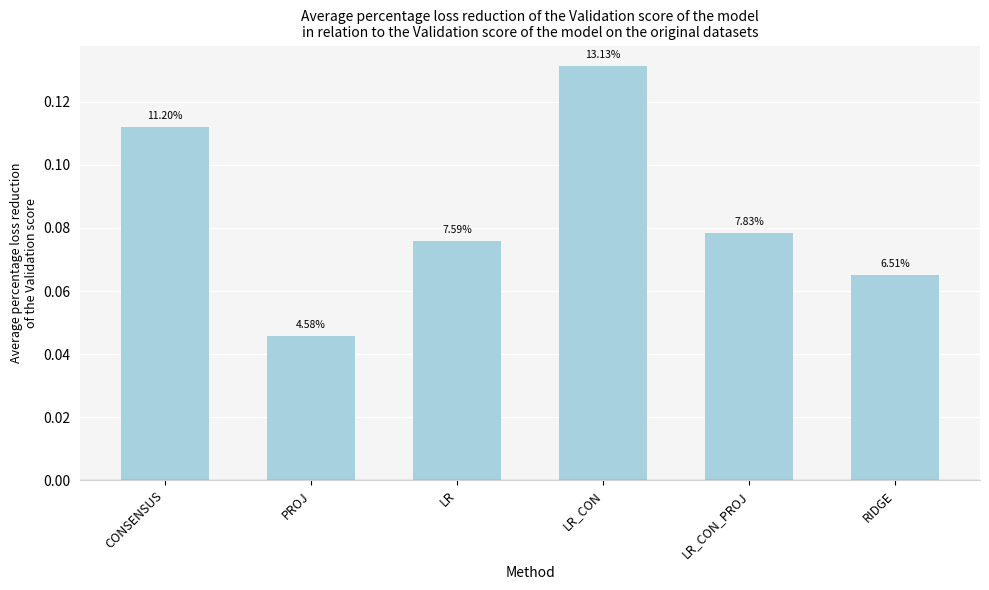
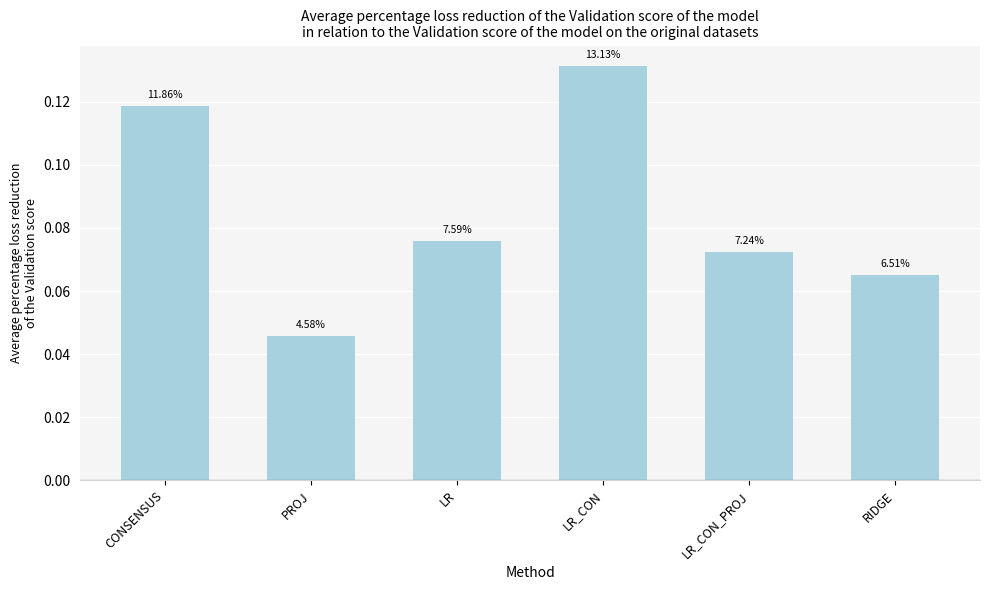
  {
-   "CONSENSUS": "11.20%",
+   "CONSENSUS": "11.86%",
    "PROJ": "4.58%",
    "LR": "7.59%",
    "LR_CON": "13.13%",
-   "LR_CON_PROJ": "7.83%",
+   "LR_CON_PROJ": "7.24%",
    "RIDGE": "6.51%"
  }
